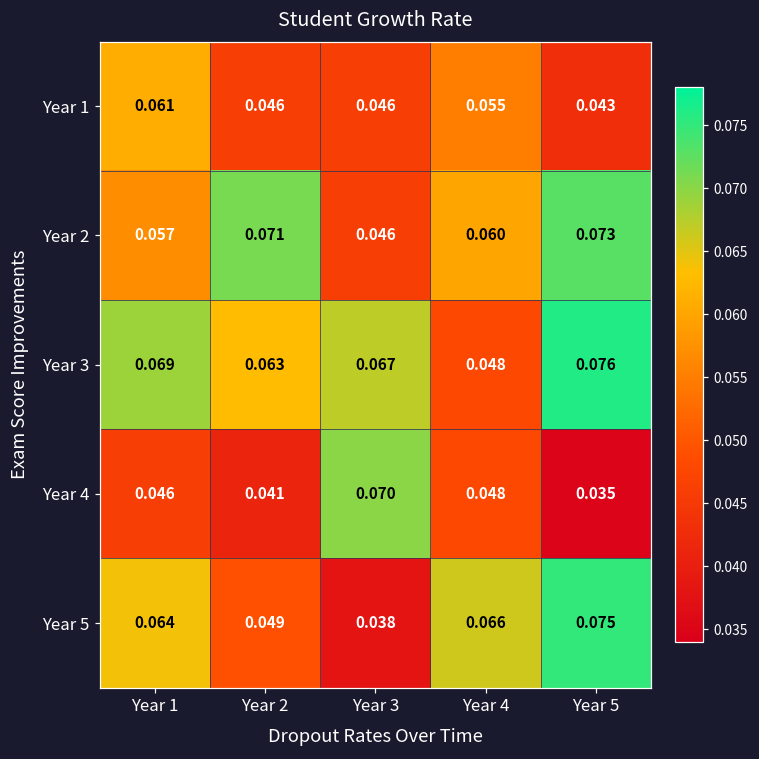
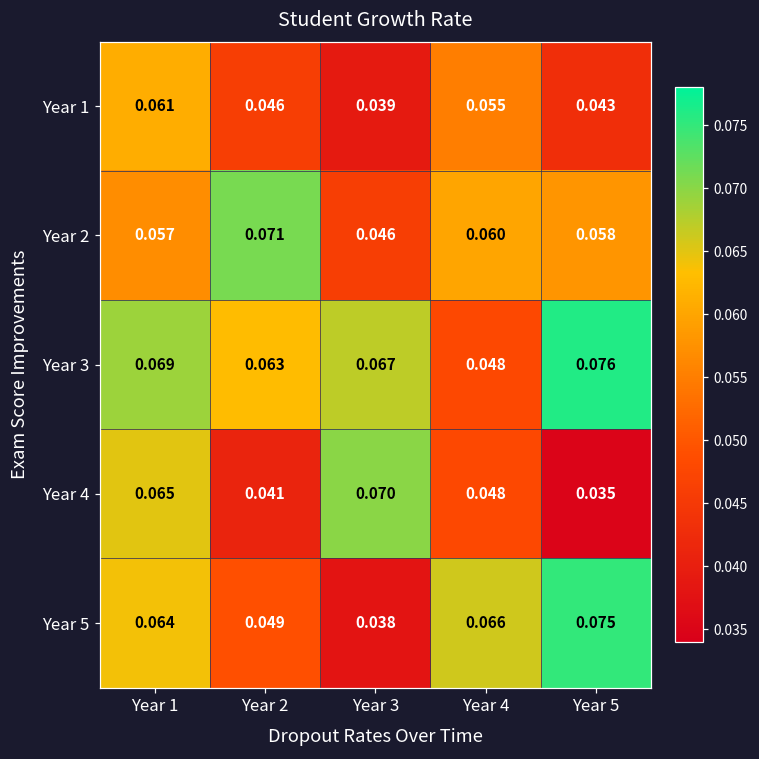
  {
    "Year 1": {
      "Year 1": 0.061,
      "Year 2": 0.046,
-     "Year 3": 0.046,
+     "Year 3": 0.039,
      "Year 4": 0.055,
      "Year 5": 0.043
    },
    "Year 2": {
      "Year 1": 0.057,
      "Year 2": 0.071,
      "Year 3": 0.046,
      "Year 4": 0.060,
-     "Year 5": 0.073
+     "Year 5": 0.058
    },
    "Year 3": {
      "Year 1": 0.069,
      "Year 2": 0.063,
      "Year 3": 0.067,
      "Year 4": 0.048,
      "Year 5": 0.076
    },
    "Year 4": {
-     "Year 1": 0.046,
+     "Year 1": 0.065,
      "Year 2": 0.041,
      "Year 3": 0.070,
      "Year 4": 0.048,
      "Year 5": 0.035
    },
    "Year 5": {
      "Year 1": 0.064,
      "Year 2": 0.049,
      "Year 3": 0.038,
      "Year 4": 0.066,
      "Year 5": 0.075
    }
  }
